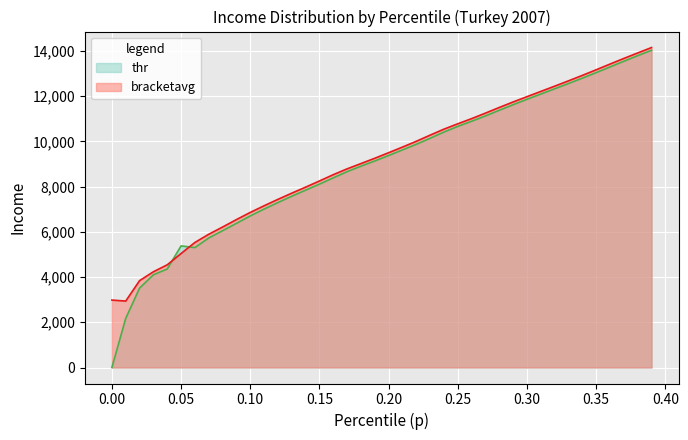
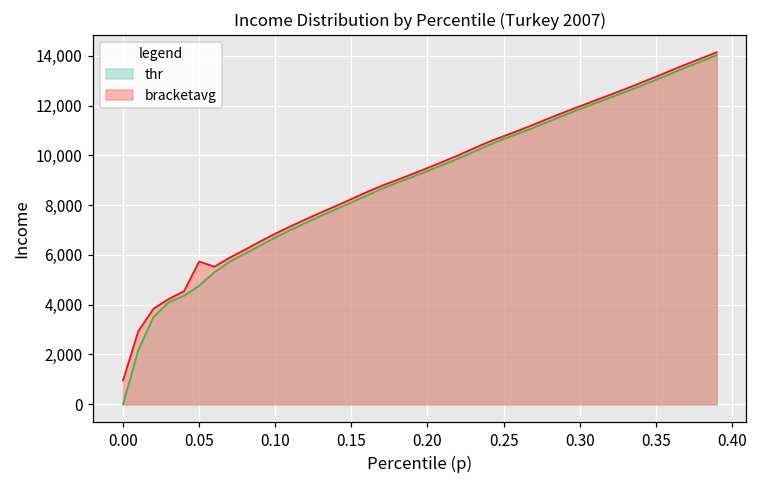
  {
    "thr": {
      "0.00": "0",
-     "0.05": "5,400",
+     "0.05": "4,800",
      "0.10": "6,700",
      "0.15": "8,100",
      "0.20": "9,400",
      "0.25": "10,700",
      "0.30": "11,900",
      "0.35": "13,000"
    },
    "bracketavg": {
-     "0.00": "3,000",
-     "0.05": "5,000",
+     "0.00": "1,000",
+     "0.05": "5,700",
      "0.10": "6,900",
      "0.15": "8,200",
      "0.20": "9,500",
      "0.25": "10,800",
      "0.30": "12,000",
      "0.35": "13,200"
    }
  }
